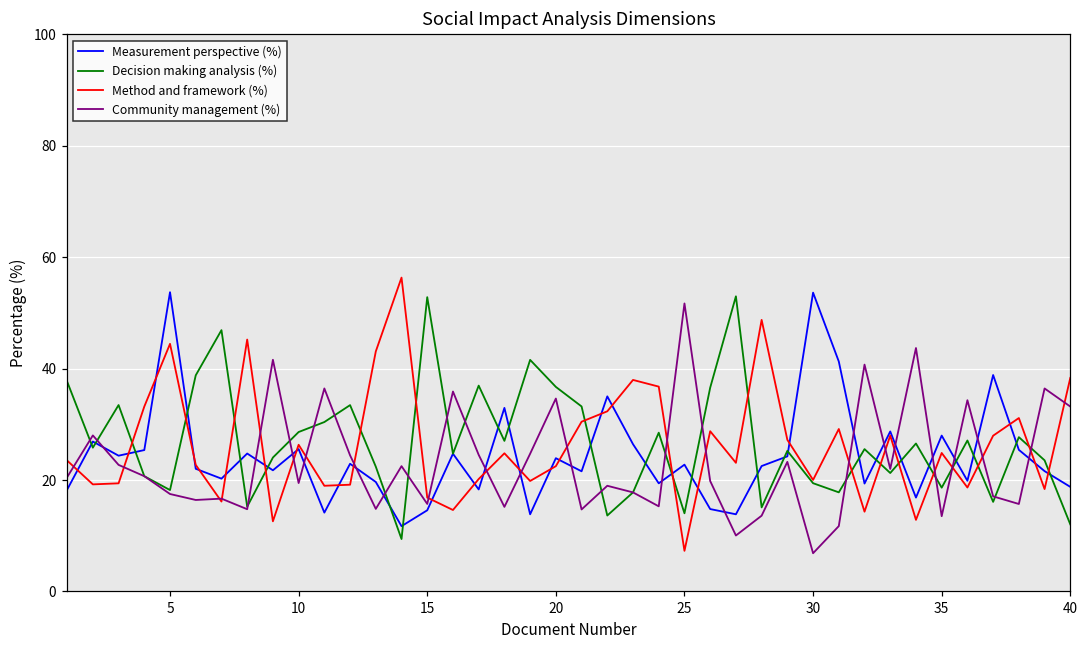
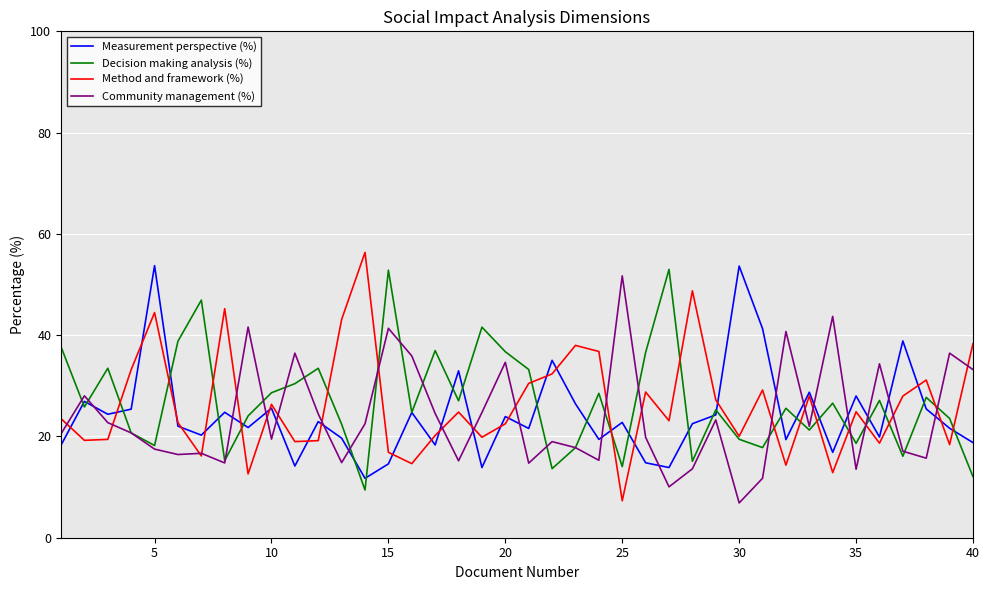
  {
    "Measurement perspective (%)": {
      "5": 54,
      "10": 26,
      "15": 15,
      "20": 24,
      "25": 23,
      "30": 54,
      "35": 28,
      "40": 19
    },
    "Decision making analysis (%)": {
      "5": 18,
      "10": 29,
      "15": 53,
      "20": 37,
      "25": 14,
      "30": 19,
      "35": 19,
      "40": 12
    },
    "Method and framework (%)": {
      "5": 44,
      "10": 26,
      "15": 17,
      "20": 23,
      "25": 7,
      "30": 20,
      "35": 25,
      "40": 38
    },
    "Community management (%)": {
      "5": 18,
      "10": 19,
-     "15": 16,
+     "15": 41,
      "20": 35,
      "25": 52,
      "30": 7,
      "35": 14,
      "40": 33
    }
  }
